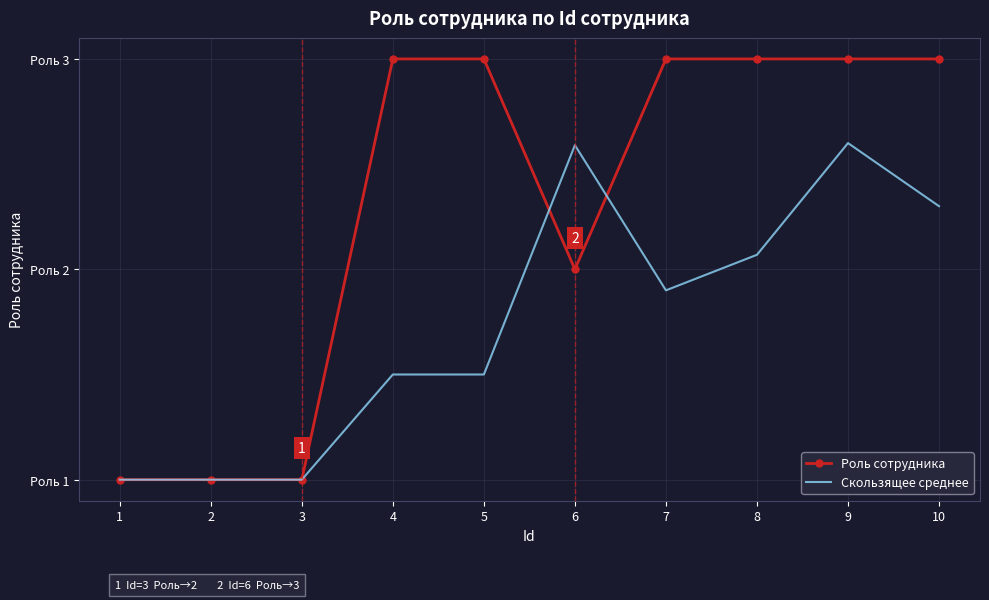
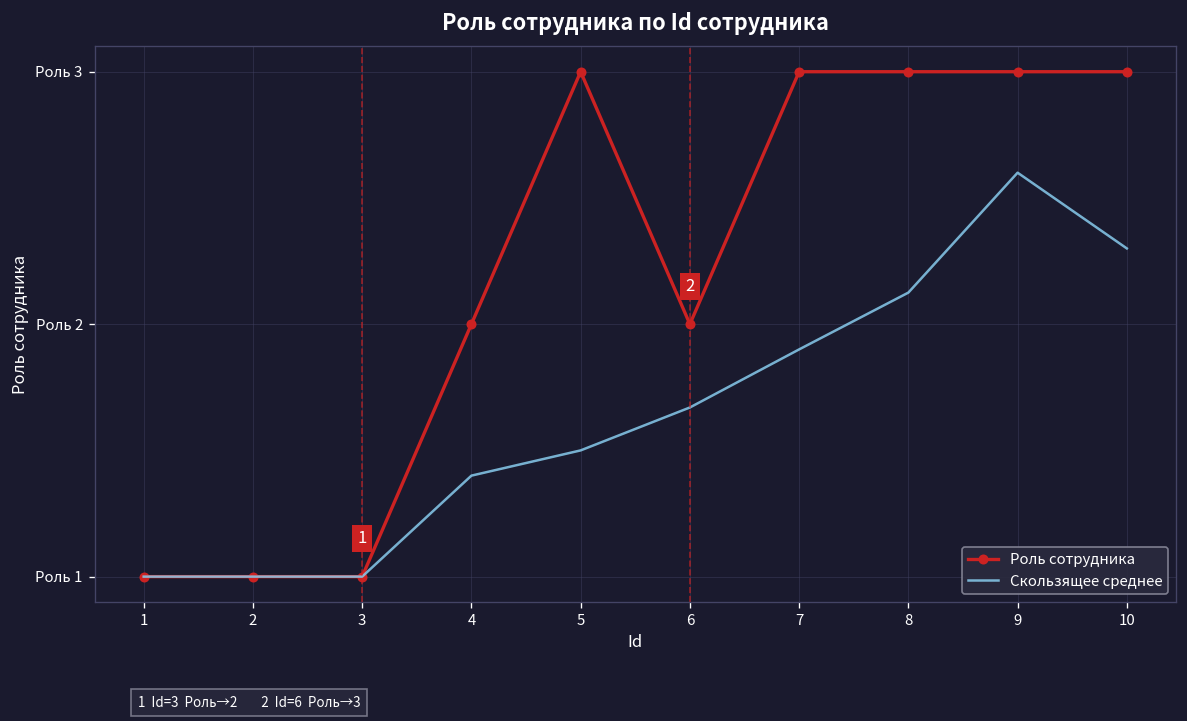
  {
    "Роль сотрудника": {
-     "4": "Роль 3",
+     "4": "Роль 2",
      "5": "Роль 3",
      "7": "Роль 3",
      "8": "Роль 3",
      "9": "Роль 3",
      "10": "Роль 3"
    },
    "Скользящее среднее": {
-     "4": "Роль 1.5",
+     "4": "Роль 1.4",
      "5": "Роль 1.50",
-     "6": "Роль 2.59",
+     "6": "Роль 1.67",
      "7": "Роль 1.90",
-     "8": "Роль 2.07",
+     "8": "Роль 2.13",
      "9": "Роль 2.60",
      "10": "Роль 2.30"
    }
  }
